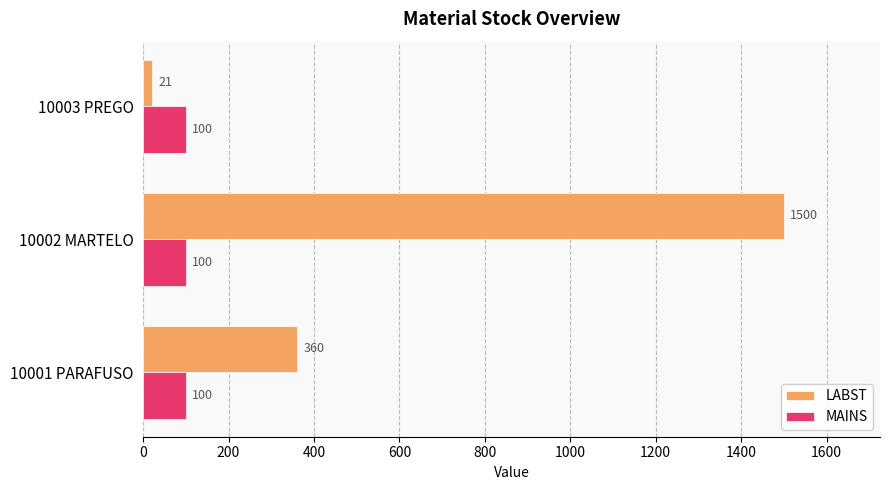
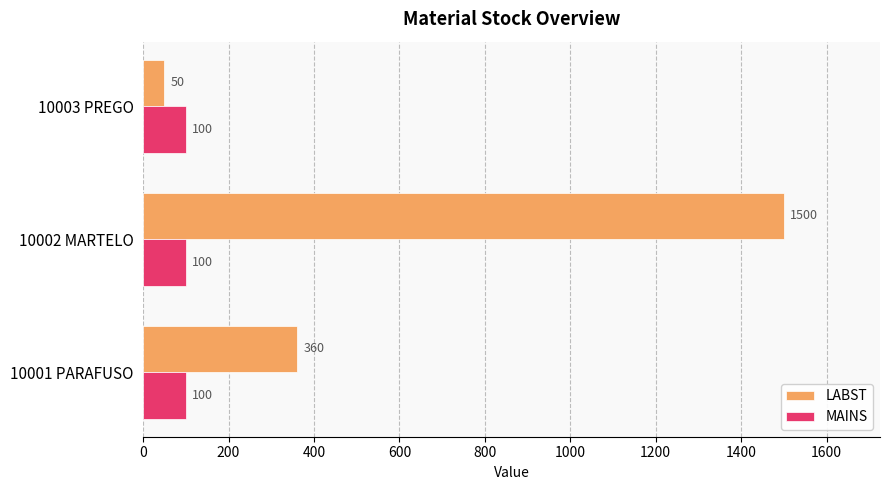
  {
    "LABST": {
-     "10003 PREGO": 21,
+     "10003 PREGO": 50,
      "10002 MARTELO": 1500,
      "10001 PARAFUSO": 360
    },
    "MAINS": {
      "10003 PREGO": 100,
      "10002 MARTELO": 100,
      "10001 PARAFUSO": 100
    }
  }
